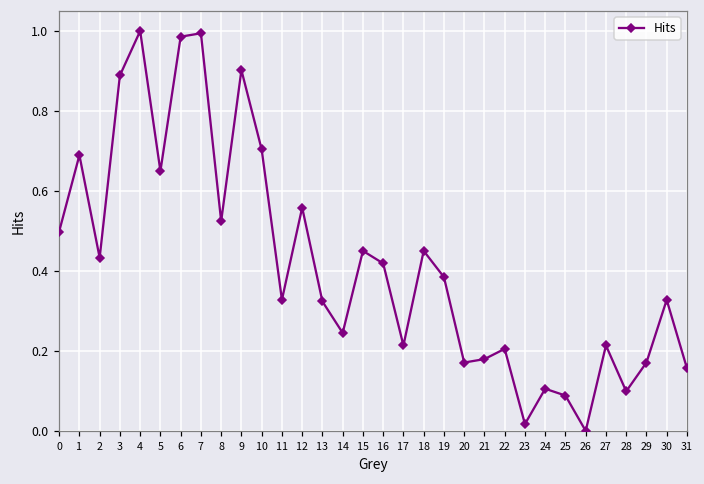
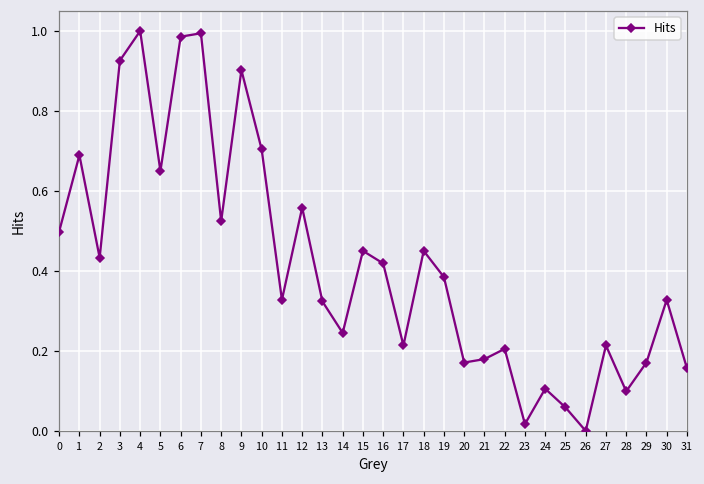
  {
    "0": 0.50,
    "1": 0.69,
    "2": 0.43,
-   "3": 0.89,
+   "3": 0.93,
    "4": 1.00,
    "5": 0.65,
    "6": 0.99,
    "7": 0.99,
    "8": 0.52,
    "9": 0.90,
    "10": 0.70,
    "11": 0.33,
    "12": 0.56,
    "13": 0.32,
    "14": 0.25,
    "15": 0.45,
    "16": 0.42,
    "17": 0.21,
    "18": 0.45,
    "19": 0.38,
    "20": 0.17,
    "21": 0.18,
    "22": 0.21,
    "23": 0.02,
    "24": 0.11,
-   "25": 0.09,
+   "25": 0.06,
    "26": 0.00,
    "27": 0.21,
    "28": 0.10,
    "29": 0.17,
    "30": 0.33,
    "31": 0.16
  }
